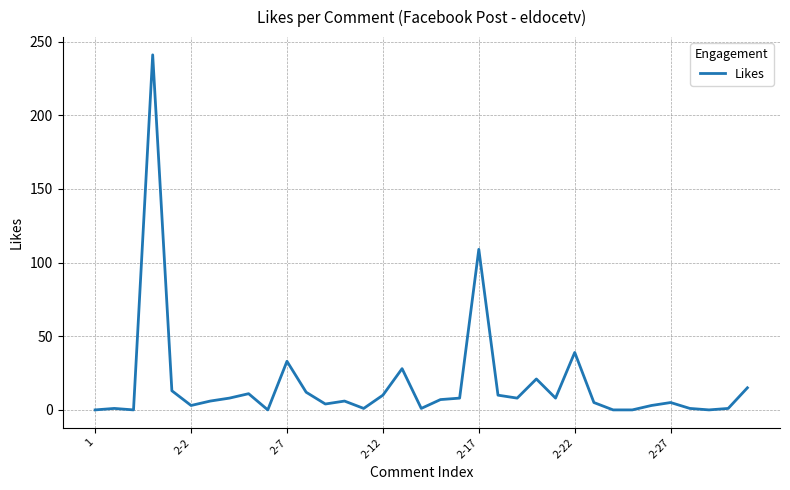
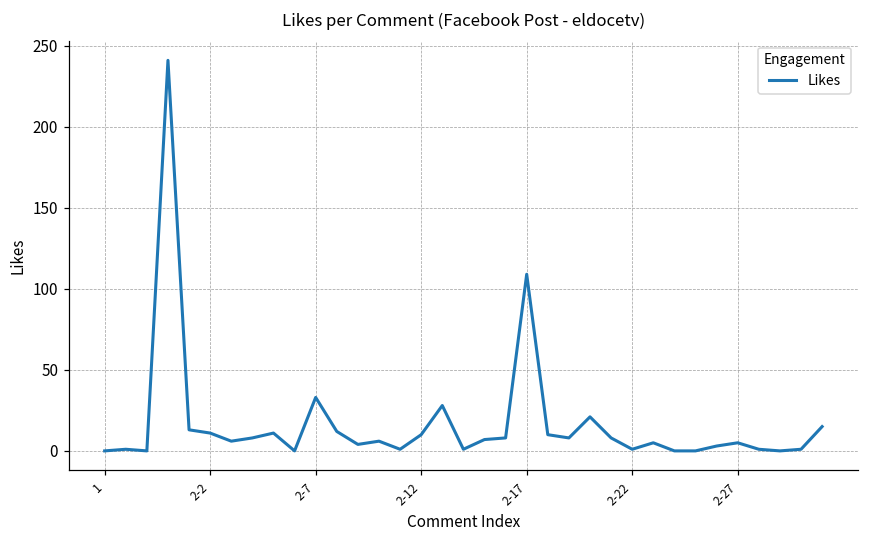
  {
    "1": 0,
-   "2-2": 3,
+   "2-2": 11,
    "2-7": 33,
    "2-12": 10,
    "2-17": 109,
-   "2-22": 39,
+   "2-22": 1,
    "2-27": 5
  }
